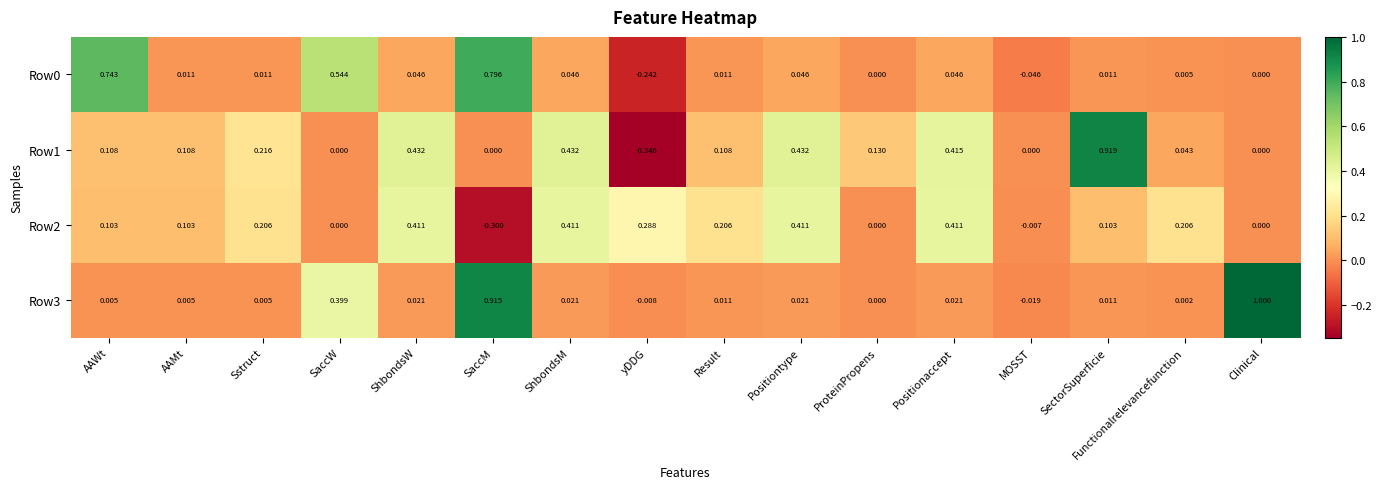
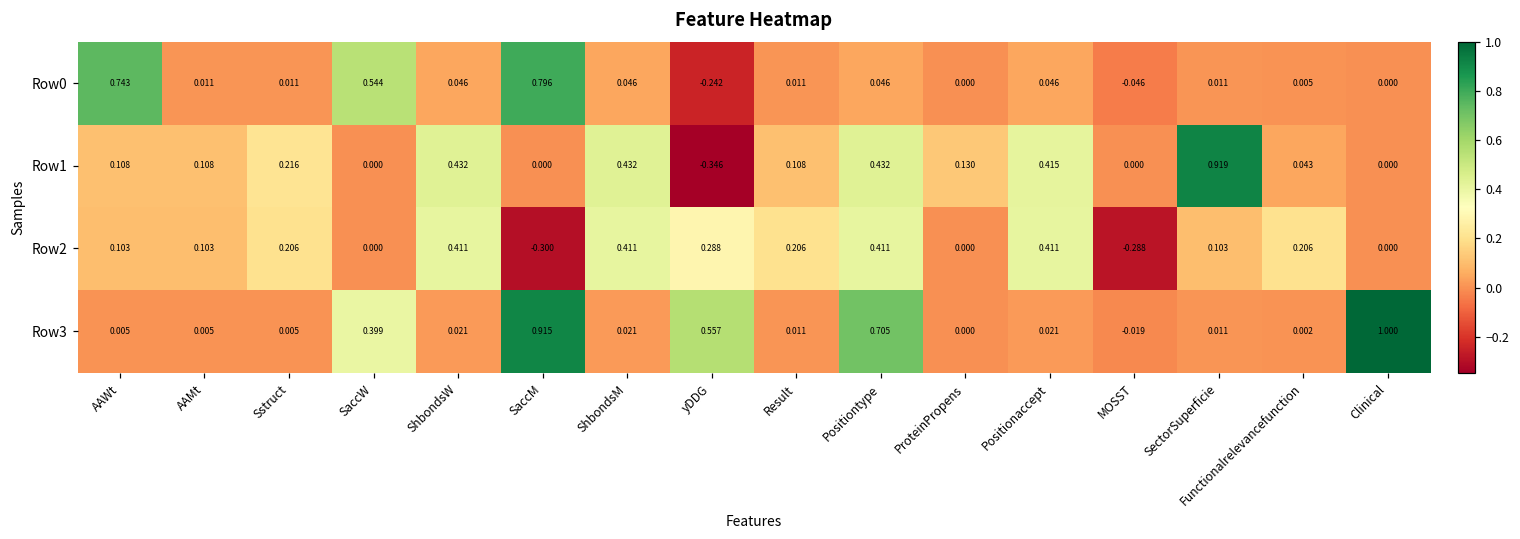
  {
    "Row0": {
      "AAWt": 0.743,
      "AAMt": 0.011,
      "Sstruct": 0.011,
      "SaccW": 0.544,
      "ShbondsW": 0.046,
      "SaccM": 0.796,
      "ShbondsM": 0.046,
      "yDDG": -0.242,
      "Result": 0.011,
      "Positiontype": 0.046,
      "ProteinPropens": 0.000,
      "Positionaccept": 0.046,
      "MOSST": -0.046,
      "SectorSuperficie": 0.011,
      "Functionalrelevancefunction": 0.005,
      "Clinical": 0.000
    },
    "Row1": {
      "AAWt": 0.108,
      "AAMt": 0.108,
      "Sstruct": 0.216,
      "SaccW": 0.000,
      "ShbondsW": 0.432,
      "SaccM": 0.000,
      "ShbondsM": 0.432,
      "yDDG": -0.346,
      "Result": 0.108,
      "Positiontype": 0.432,
      "ProteinPropens": 0.130,
      "Positionaccept": 0.415,
      "MOSST": 0.000,
      "SectorSuperficie": 0.919,
      "Functionalrelevancefunction": 0.043,
      "Clinical": 0.000
    },
    "Row2": {
      "AAWt": 0.103,
      "AAMt": 0.103,
      "Sstruct": 0.206,
      "SaccW": 0.000,
      "ShbondsW": 0.411,
      "SaccM": -0.300,
      "ShbondsM": 0.411,
      "yDDG": 0.288,
      "Result": 0.206,
      "Positiontype": 0.411,
      "ProteinPropens": 0.000,
      "Positionaccept": 0.411,
-     "MOSST": -0.007,
+     "MOSST": -0.288,
      "SectorSuperficie": 0.103,
      "Functionalrelevancefunction": 0.206,
      "Clinical": 0.000
    },
    "Row3": {
      "AAWt": 0.005,
      "AAMt": 0.005,
      "Sstruct": 0.005,
      "SaccW": 0.399,
      "ShbondsW": 0.021,
      "SaccM": 0.915,
      "ShbondsM": 0.021,
-     "yDDG": -0.008,
+     "yDDG": 0.557,
      "Result": 0.011,
-     "Positiontype": 0.021,
+     "Positiontype": 0.705,
      "ProteinPropens": 0.000,
      "Positionaccept": 0.021,
      "MOSST": -0.019,
      "SectorSuperficie": 0.011,
      "Functionalrelevancefunction": 0.002,
      "Clinical": 1.000
    }
  }
